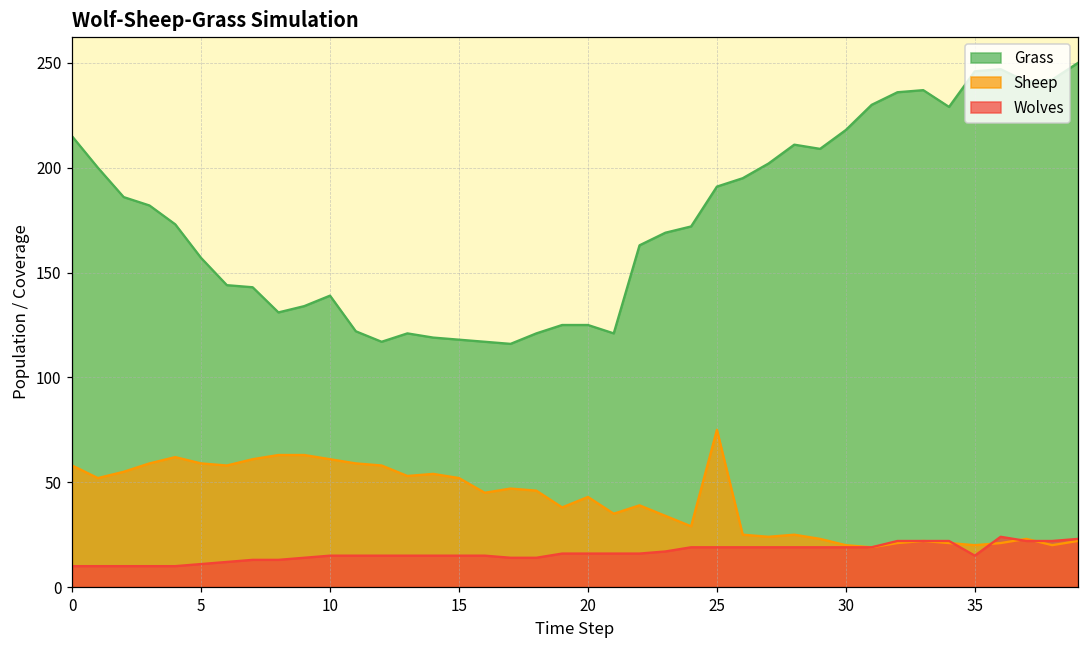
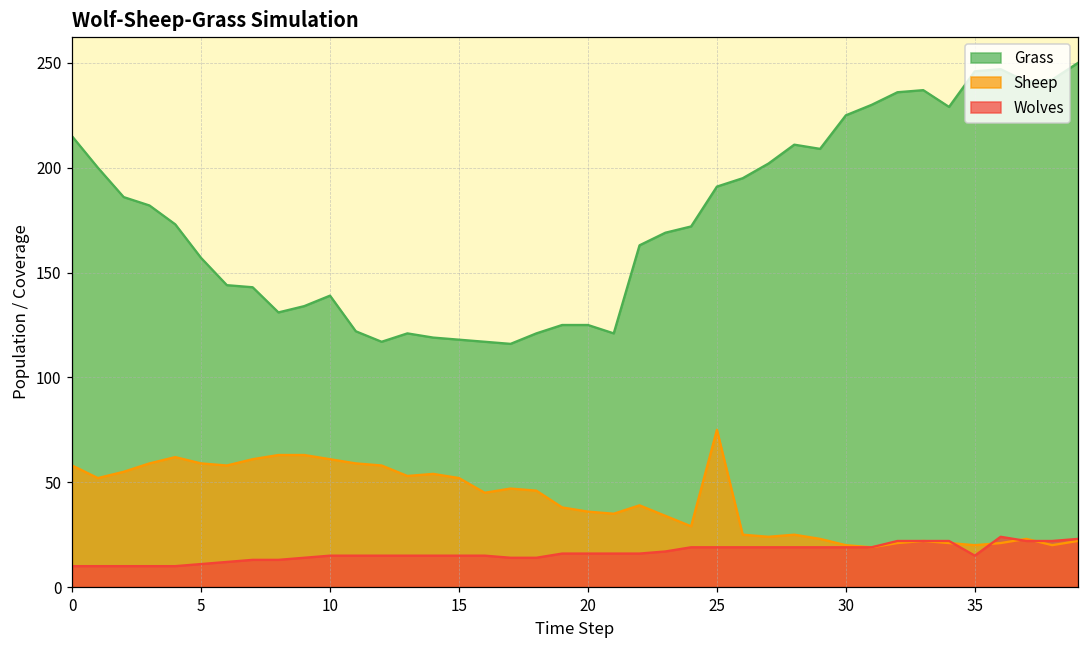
  {
    "Grass": {
      "0": 215,
      "5": 157,
      "10": 139,
      "15": 118,
      "20": 125,
      "25": 191,
-     "30": 218
+     "30": 225
    },
    "Sheep": {
      "0": 58,
      "5": 59,
      "10": 61,
      "15": 52,
-     "20": 43,
+     "20": 36,
      "25": 75,
      "35": 20
    },
    "Wolves": {
      "0": 10,
      "5": 11,
      "10": 15,
      "15": 15,
      "20": 16,
      "25": 19,
      "35": 15
    }
  }
